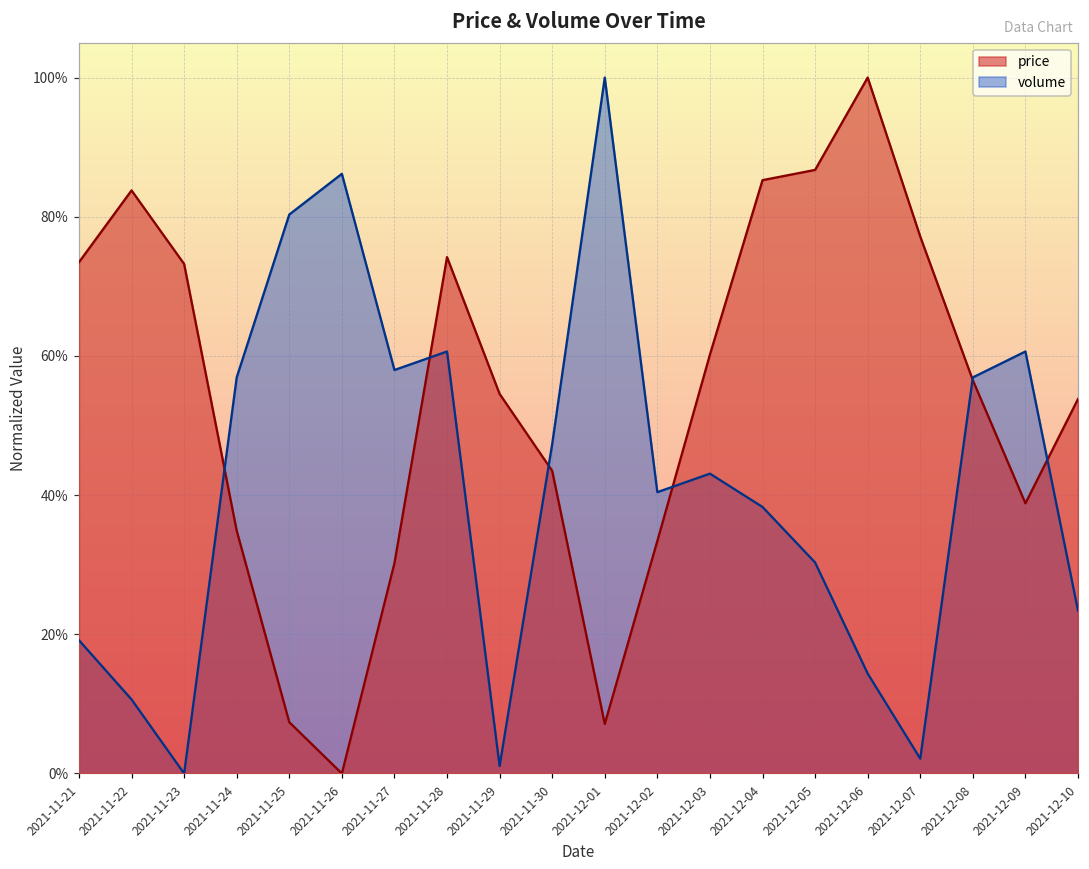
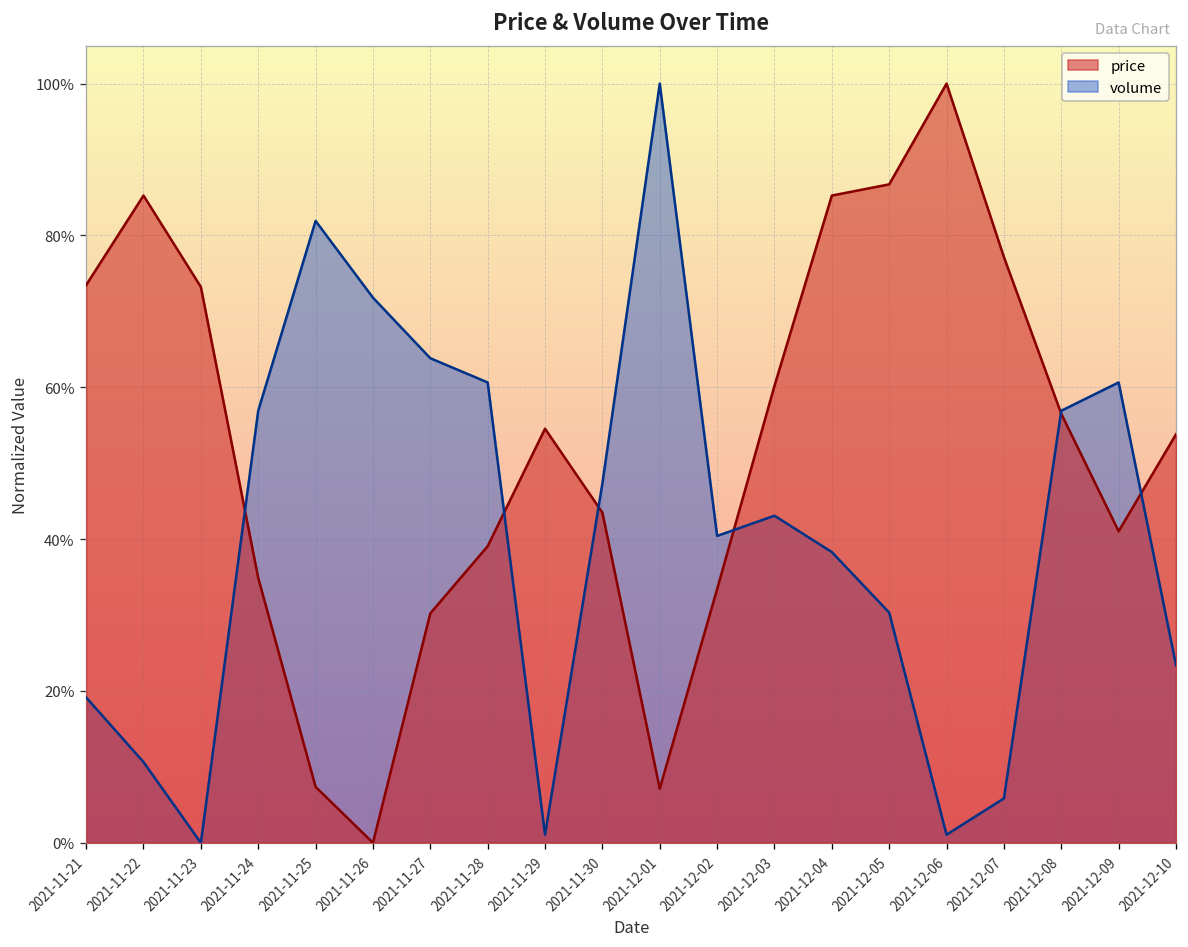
  {
    "price": {
      "2021-11-21": "73%",
-     "2021-11-22": "84%",
+     "2021-11-22": "85%",
      "2021-11-23": "73%",
      "2021-11-24": "35%",
      "2021-11-25": "7%",
      "2021-11-26": "0%",
      "2021-11-27": "30%",
-     "2021-11-28": "74%",
+     "2021-11-28": "39%",
      "2021-11-29": "55%",
      "2021-11-30": "43%",
      "2021-12-01": "7%",
      "2021-12-02": "33%",
      "2021-12-03": "60%",
      "2021-12-04": "85%",
      "2021-12-05": "87%",
      "2021-12-06": "100%",
      "2021-12-07": "77%",
      "2021-12-08": "57%",
-     "2021-12-09": "39%",
+     "2021-12-09": "41%",
      "2021-12-10": "54%"
    },
    "volume": {
      "2021-11-21": "19%",
      "2021-11-22": "11%",
      "2021-11-23": "0%",
      "2021-11-24": "57%",
-     "2021-11-25": "80%",
-     "2021-11-26": "86%",
-     "2021-11-27": "58%",
+     "2021-11-25": "82%",
+     "2021-11-26": "72%",
+     "2021-11-27": "64%",
      "2021-11-28": "61%",
      "2021-11-29": "1%",
      "2021-11-30": "47%",
      "2021-12-01": "100%",
      "2021-12-02": "40%",
      "2021-12-03": "43%",
      "2021-12-04": "38%",
      "2021-12-05": "30%",
-     "2021-12-06": "14%",
-     "2021-12-07": "2%",
+     "2021-12-06": "1%",
+     "2021-12-07": "6%",
      "2021-12-08": "57%",
      "2021-12-09": "61%",
      "2021-12-10": "23%"
    }
  }
